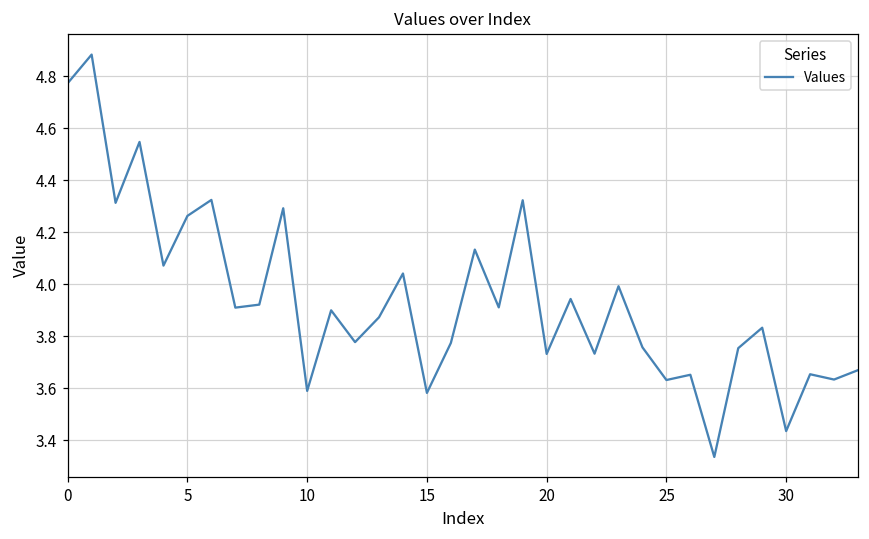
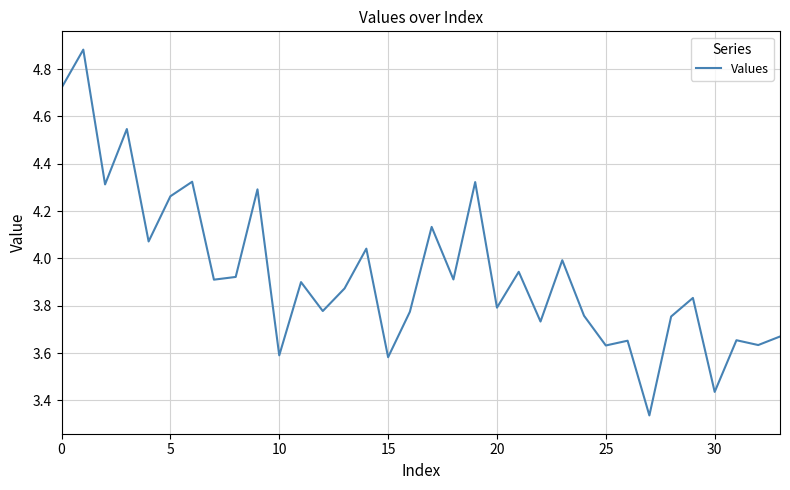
  {
-   "0": 4.77,
+   "0": 4.72,
    "5": 4.26,
    "10": 3.59,
    "15": 3.58,
-   "20": 3.73,
+   "20": 3.79,
    "25": 3.63,
    "30": 3.44
  }
